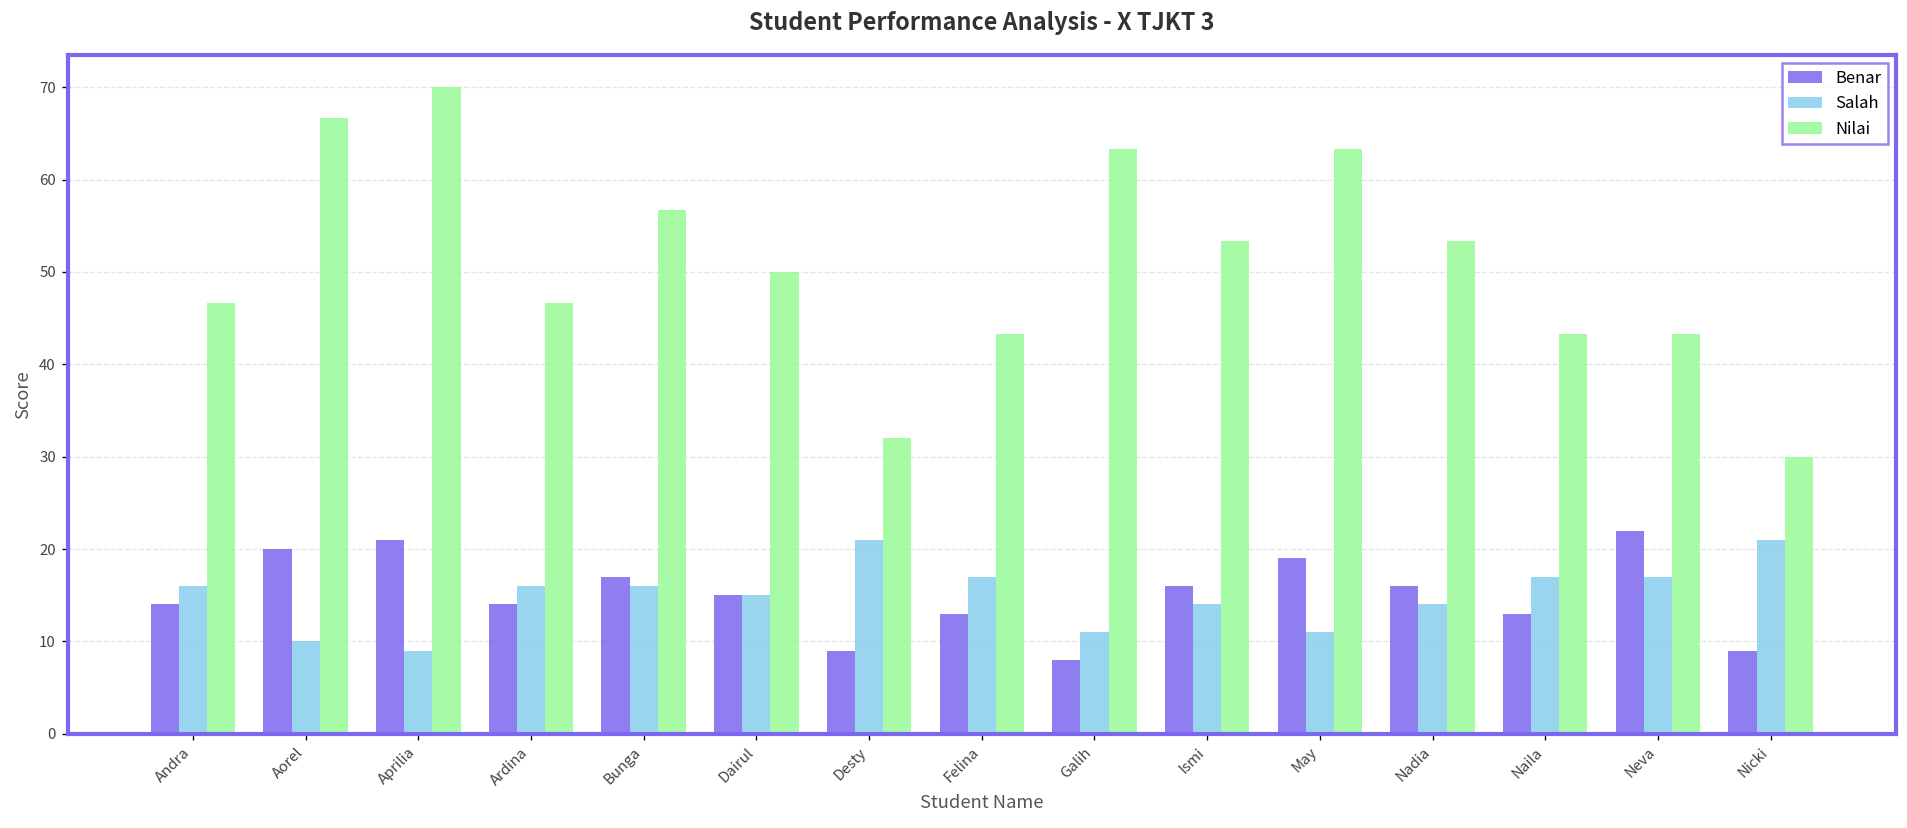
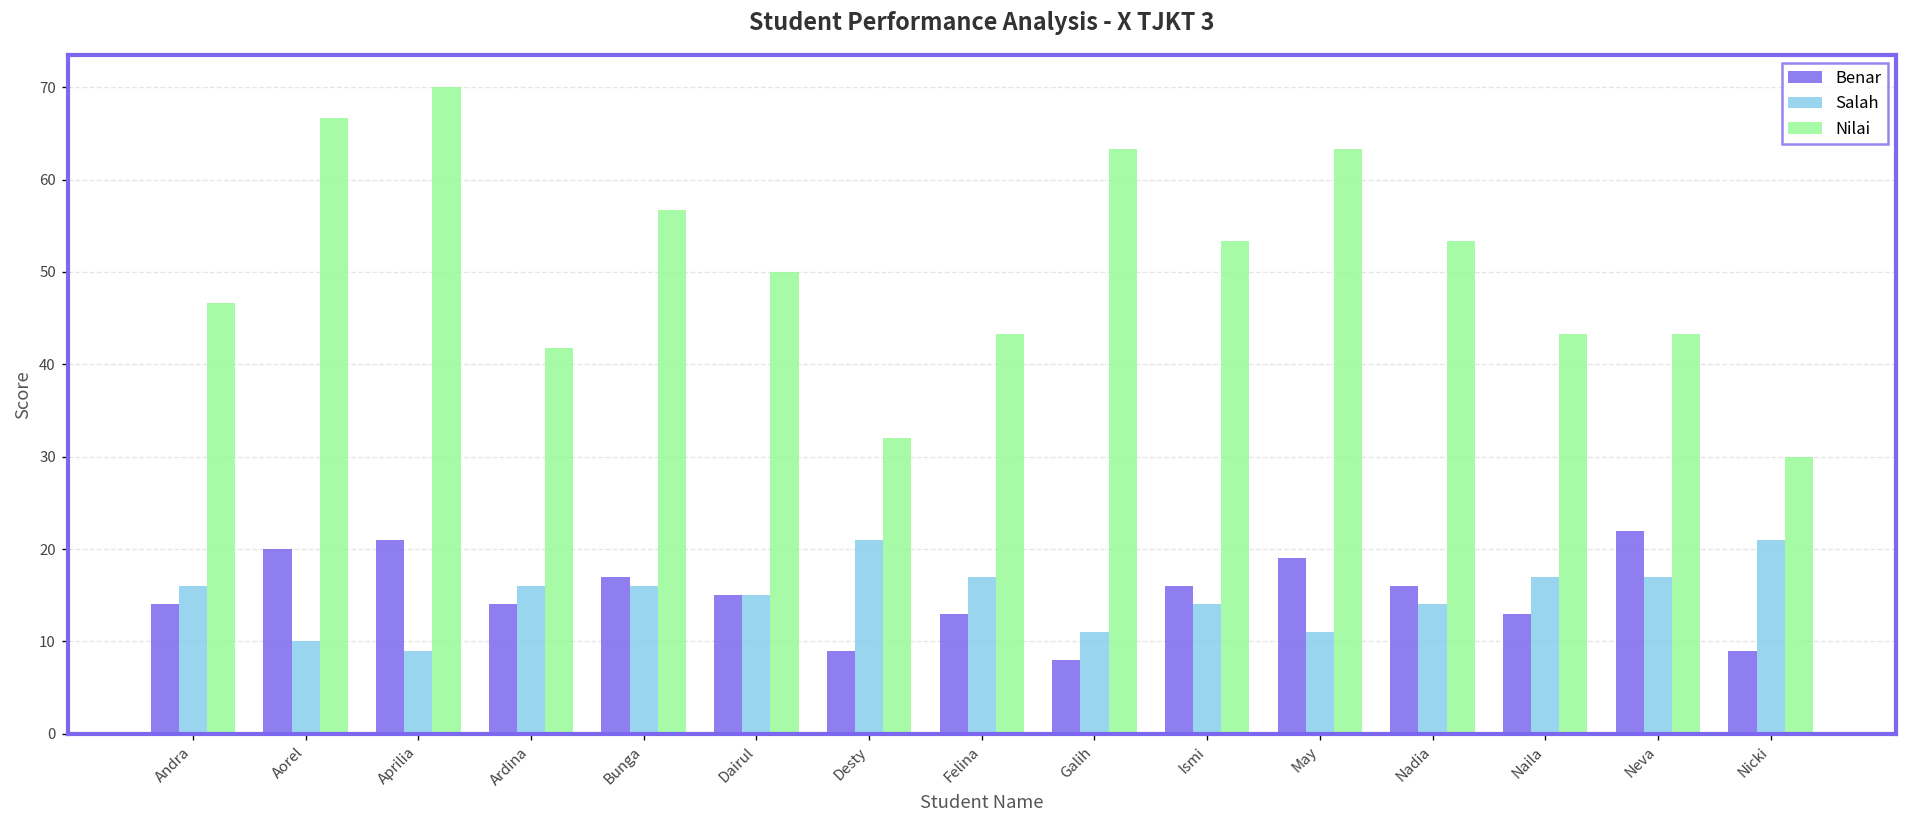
  {
    "Benar": {
      "Andra": 14,
      "Aorel": 20,
      "Aprilia": 21,
      "Ardina": 14,
      "Bunga": 17,
      "Dairul": 15,
      "Desty": 9,
      "Felina": 13,
      "Galih": 8,
      "Ismi": 16,
      "May": 19,
      "Nadia": 16,
      "Naila": 13,
      "Neva": 22,
      "Nicki": 9
    },
    "Salah": {
      "Andra": 16,
      "Aorel": 10,
      "Aprilia": 9,
      "Ardina": 16,
      "Bunga": 16,
      "Dairul": 15,
      "Desty": 21,
      "Felina": 17,
      "Galih": 11,
      "Ismi": 14,
      "May": 11,
      "Nadia": 14,
      "Naila": 17,
      "Neva": 17,
      "Nicki": 21
    },
    "Nilai": {
      "Andra": 47,
      "Aorel": 67,
      "Aprilia": 70,
-     "Ardina": 47,
+     "Ardina": 42,
      "Bunga": 57,
      "Dairul": 50,
      "Desty": 32,
      "Felina": 43,
      "Galih": 63,
      "Ismi": 53,
      "May": 63,
      "Nadia": 53,
      "Naila": 43,
      "Neva": 43,
      "Nicki": 30
    }
  }
